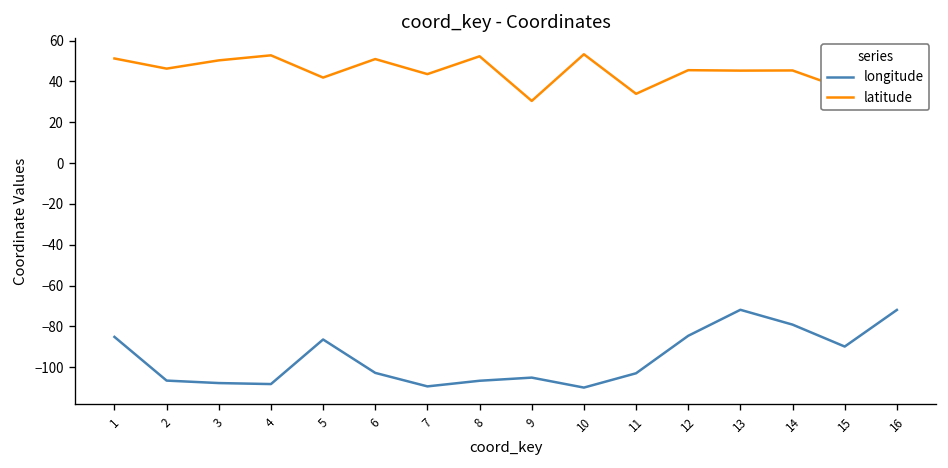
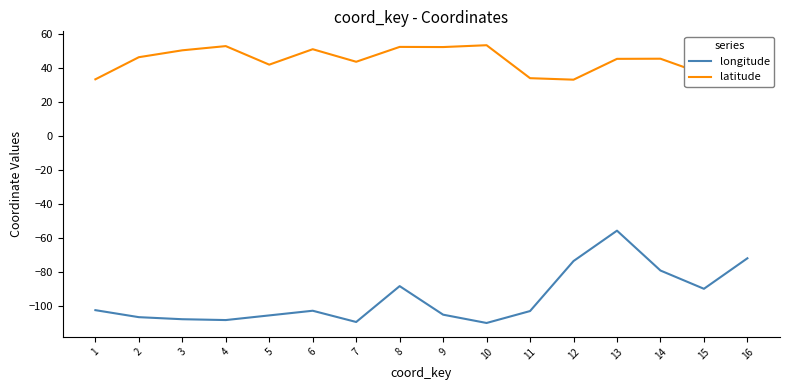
  {
    "longitude": {
-     "1": -85,
+     "1": -102,
      "2": -107,
      "3": -108,
      "4": -108,
-     "5": -86,
+     "5": -106,
      "6": -103,
      "7": -109,
-     "8": -107,
+     "8": -88,
      "9": -105,
      "10": -110,
      "11": -103,
-     "12": -85,
-     "13": -72,
+     "12": -74,
+     "13": -56,
      "14": -79,
      "15": -90,
      "16": -72
    },
    "latitude": {
-     "1": 51,
+     "1": 33,
      "2": 46,
      "3": 50,
      "4": 53,
      "5": 42,
      "6": 51,
      "7": 44,
      "8": 52,
-     "9": 30,
+     "9": 52,
      "10": 53,
      "11": 34,
-     "12": 45,
+     "12": 33,
      "13": 45,
      "14": 45
    }
  }
